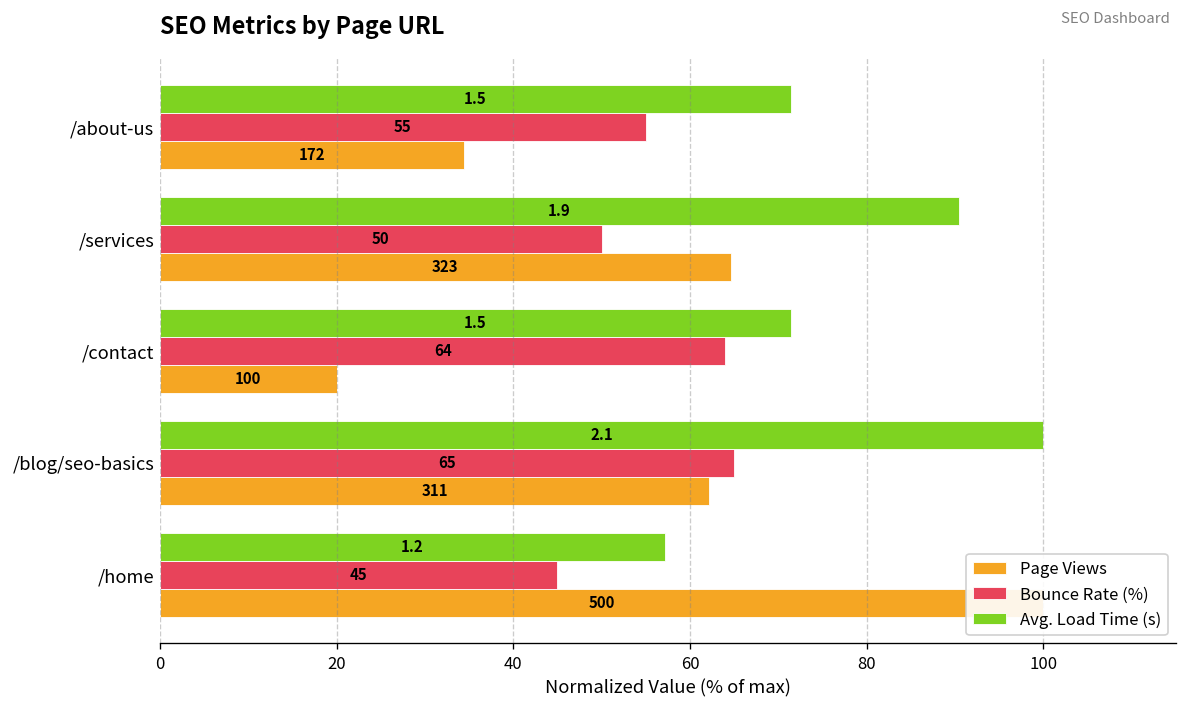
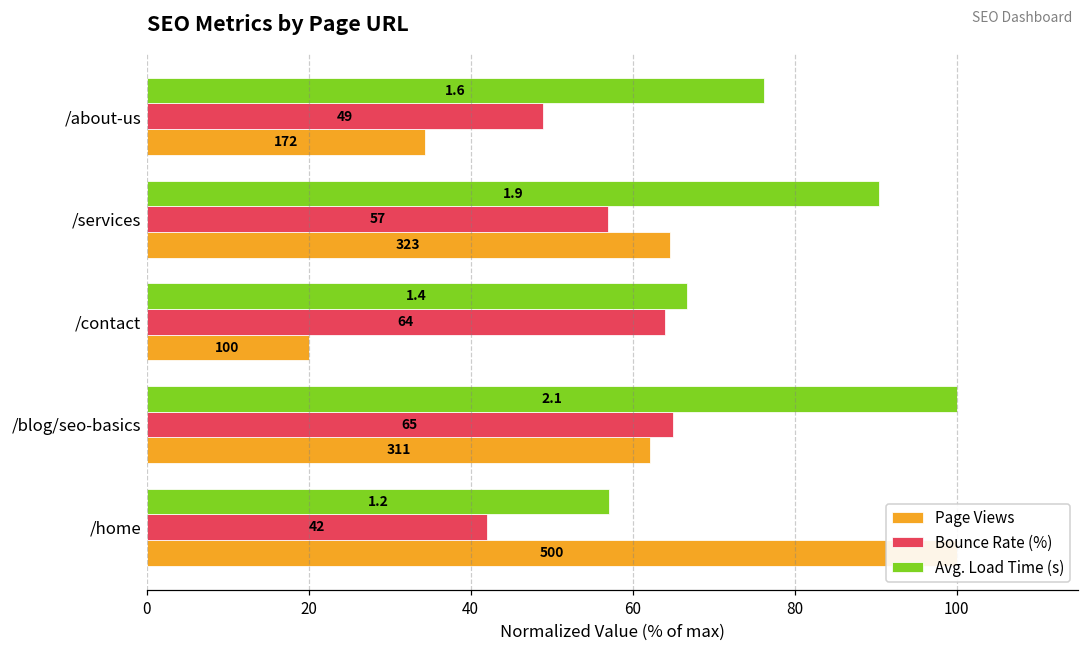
  {
    "Bounce Rate (%)": {
-     "/about-us": 55,
-     "/services": 50,
+     "/about-us": 49,
+     "/services": 57,
      "/contact": 64,
      "/blog/seo-basics": 65,
-     "/home": 45
+     "/home": 42
    },
    "Avg. Load Time (s)": {
-     "/about-us": 1.5,
-     "/contact": 1.5
+     "/about-us": 1.6,
+     "/contact": 1.4
    }
  }
